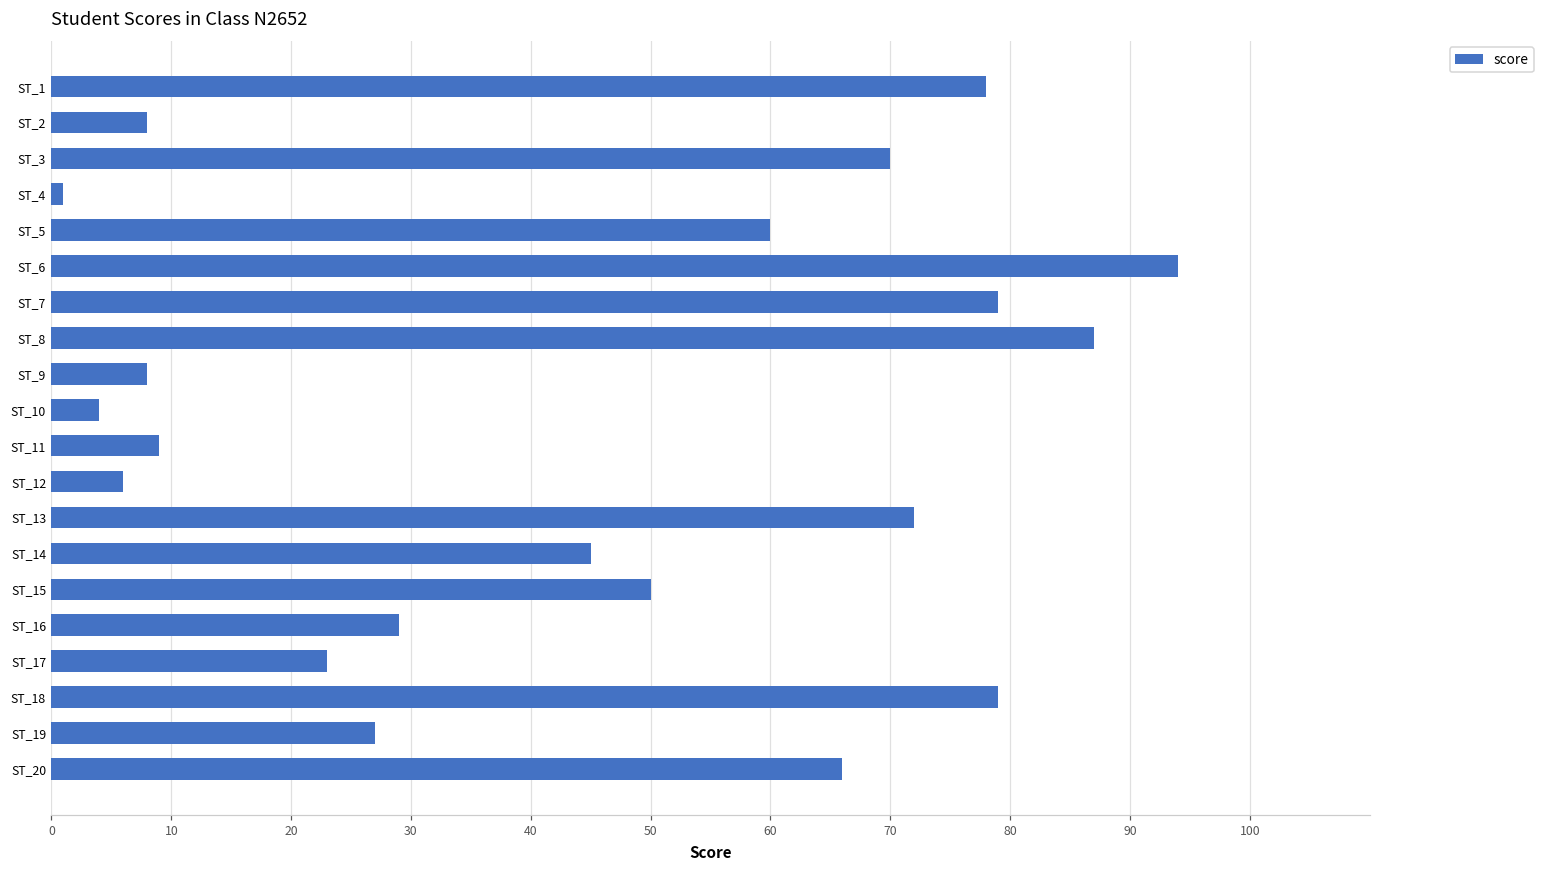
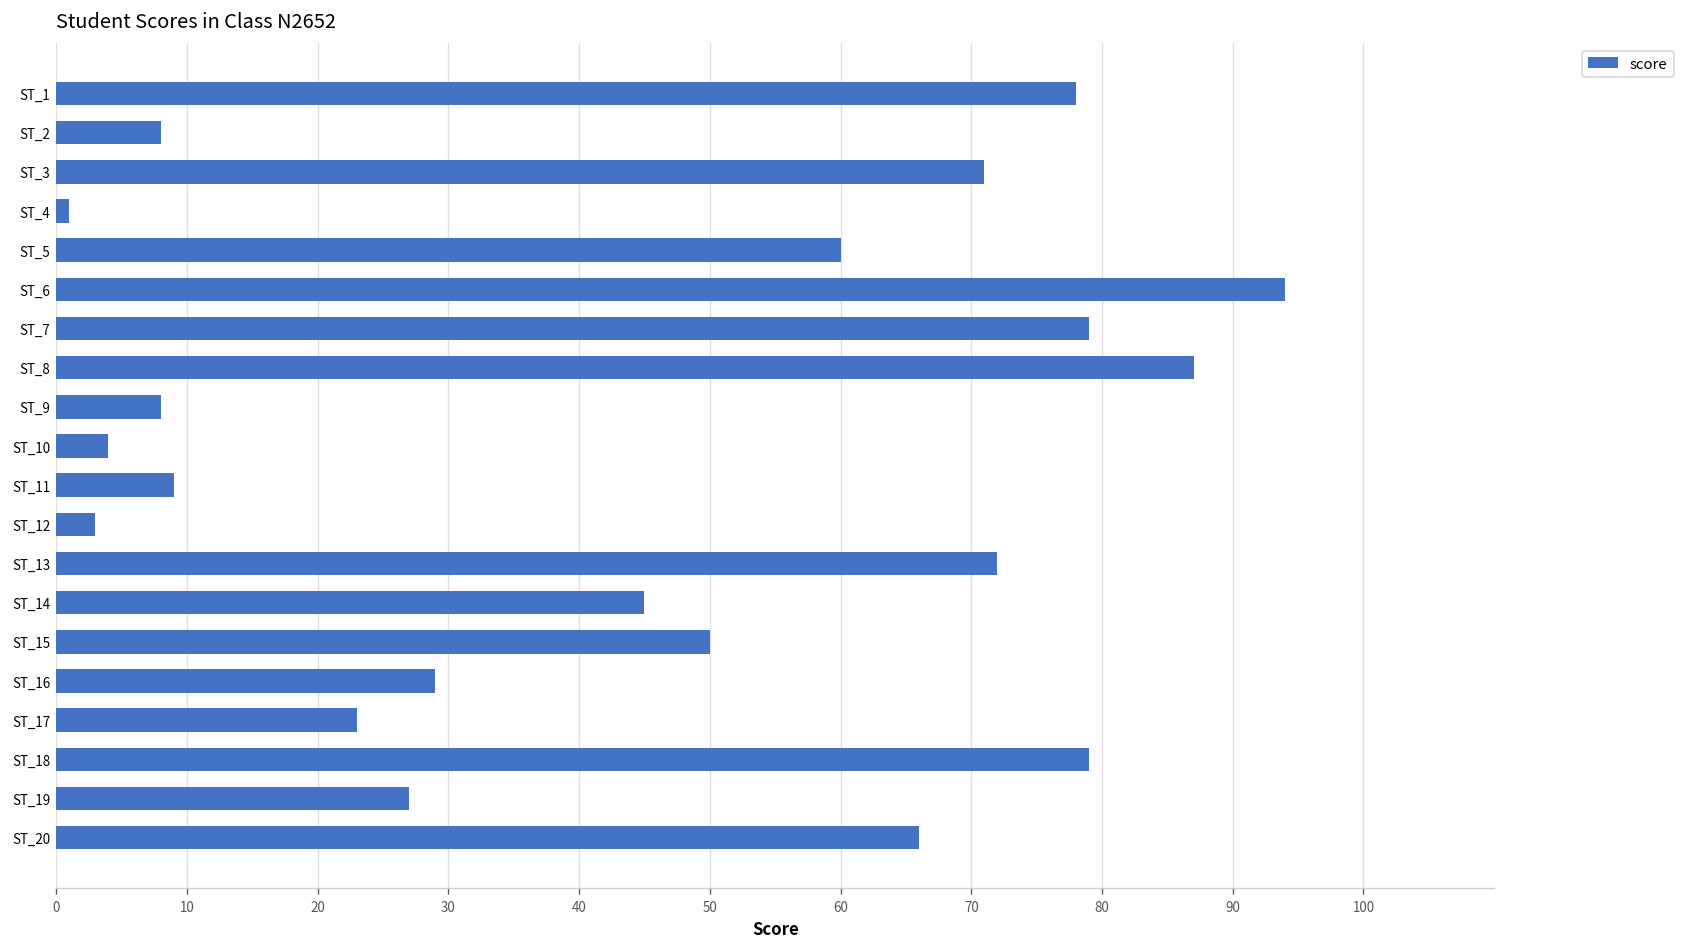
  {
    "ST_1": 78,
    "ST_2": 8,
-   "ST_3": 70,
+   "ST_3": 71,
    "ST_4": 1,
    "ST_5": 60,
    "ST_6": 94,
    "ST_7": 79,
    "ST_8": 87,
    "ST_9": 8,
    "ST_10": 4,
    "ST_11": 9,
-   "ST_12": 6,
+   "ST_12": 3,
    "ST_13": 72,
    "ST_14": 45,
    "ST_15": 50,
    "ST_16": 29,
    "ST_17": 23,
    "ST_18": 79,
    "ST_19": 27,
    "ST_20": 66
  }
